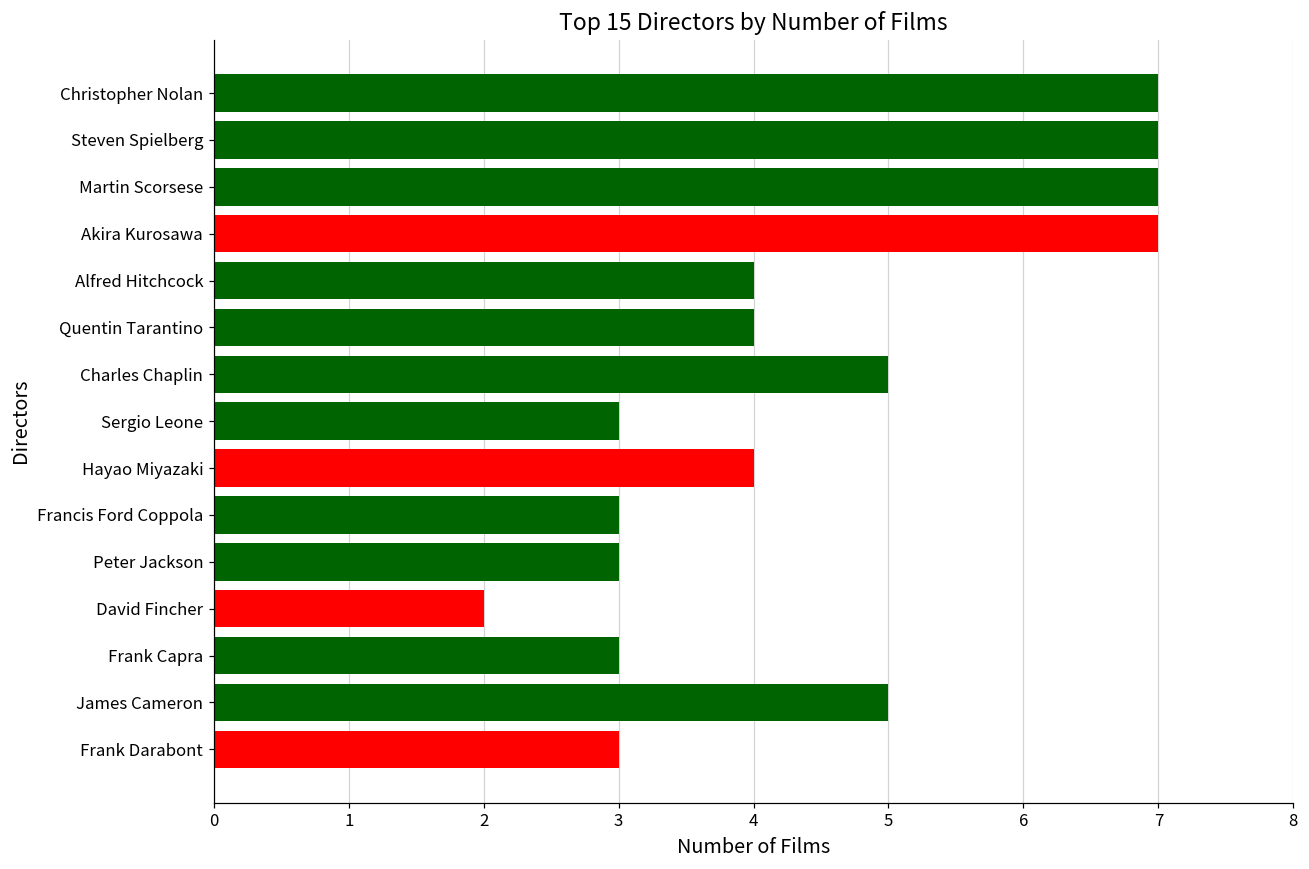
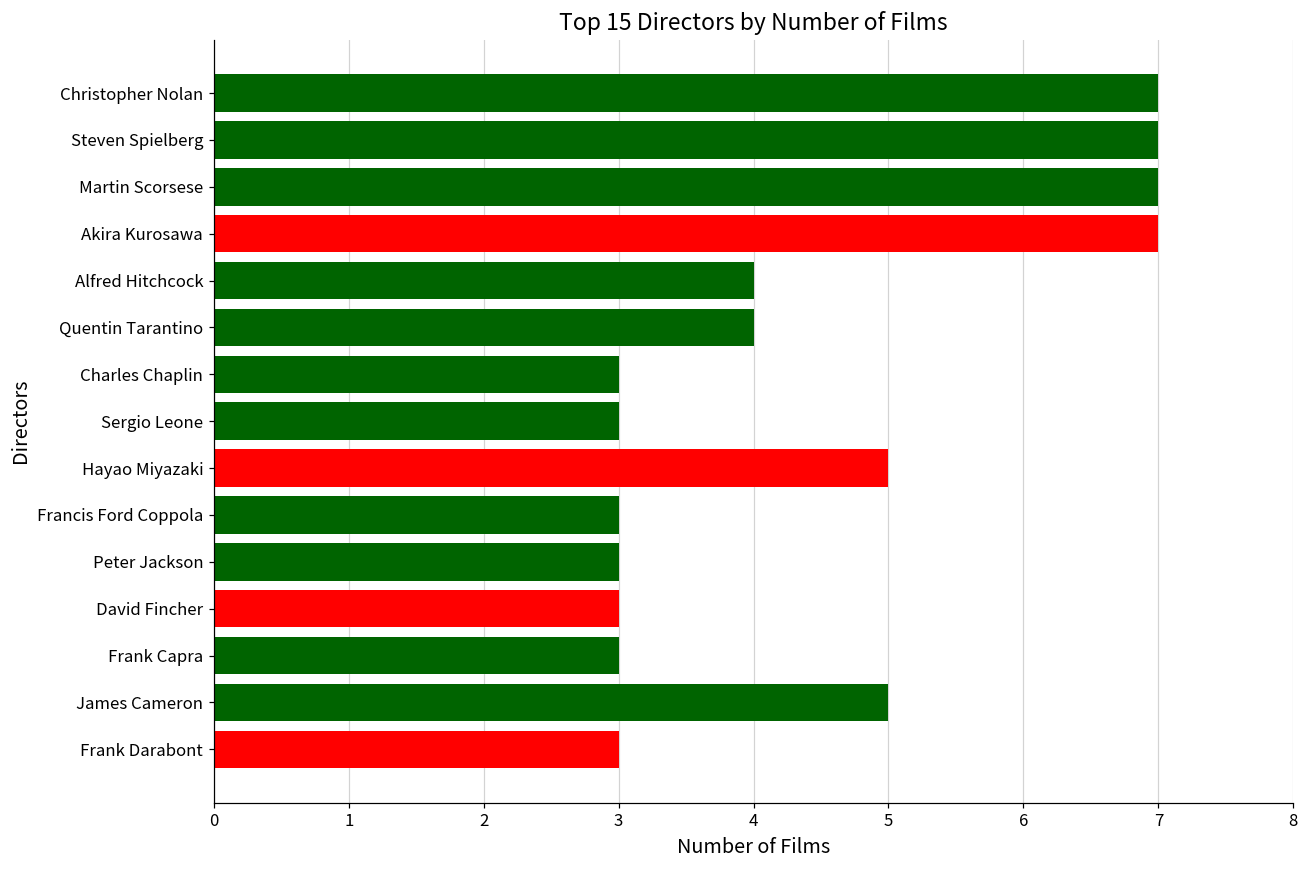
  {
    "Christopher Nolan": 7,
    "Steven Spielberg": 7,
    "Martin Scorsese": 7,
    "Akira Kurosawa": 7,
    "Alfred Hitchcock": 4,
    "Quentin Tarantino": 4,
-   "Charles Chaplin": 5,
+   "Charles Chaplin": 3,
    "Sergio Leone": 3,
-   "Hayao Miyazaki": 4,
+   "Hayao Miyazaki": 5,
    "Francis Ford Coppola": 3,
    "Peter Jackson": 3,
-   "David Fincher": 2,
+   "David Fincher": 3,
    "Frank Capra": 3,
    "James Cameron": 5,
    "Frank Darabont": 3
  }
